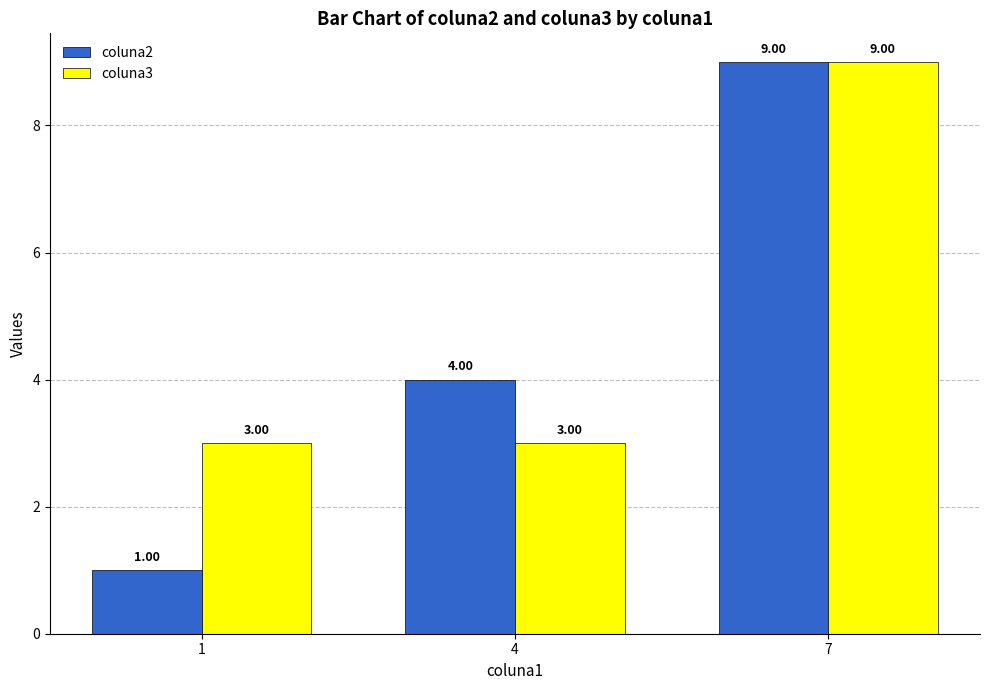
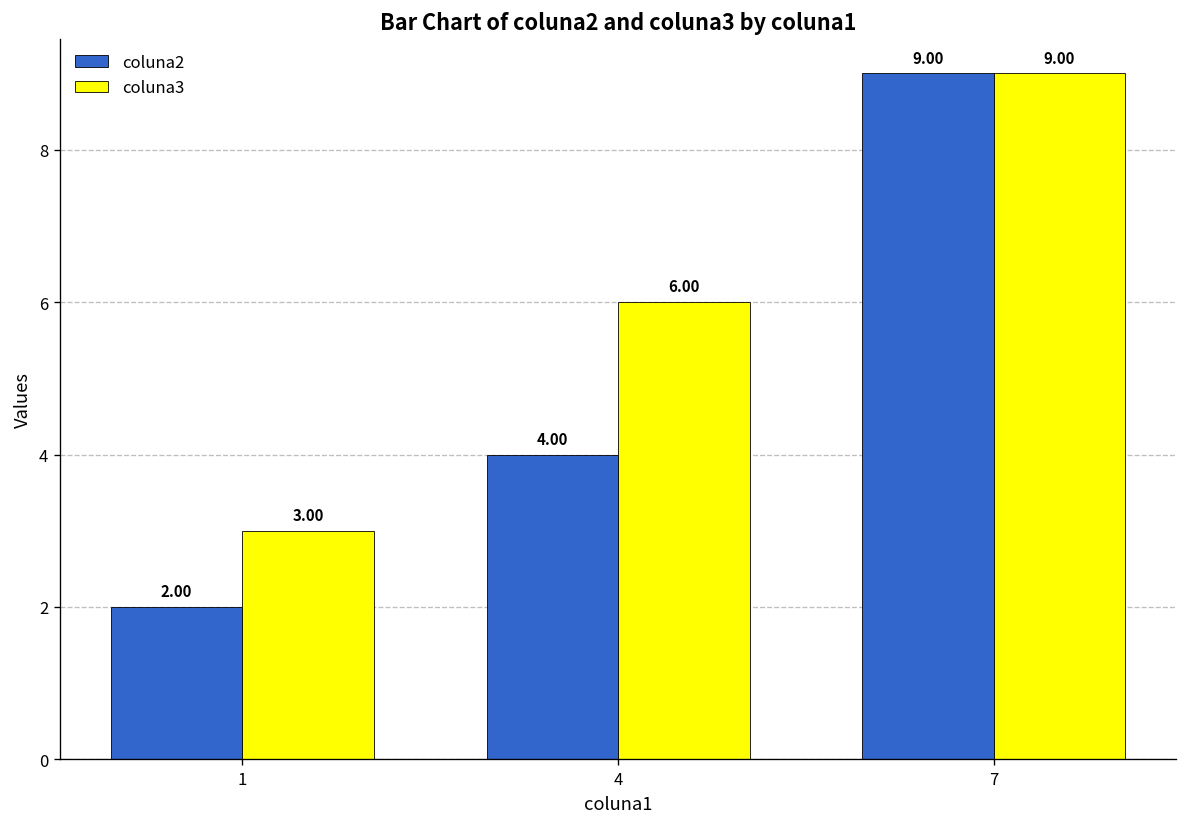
  {
    "coluna2": {
-     "1": 1.00,
+     "1": 2.00,
      "4": 4.00,
      "7": 9.00
    },
    "coluna3": {
      "1": 3.00,
-     "4": 3.00,
+     "4": 6.00,
      "7": 9.00
    }
  }
